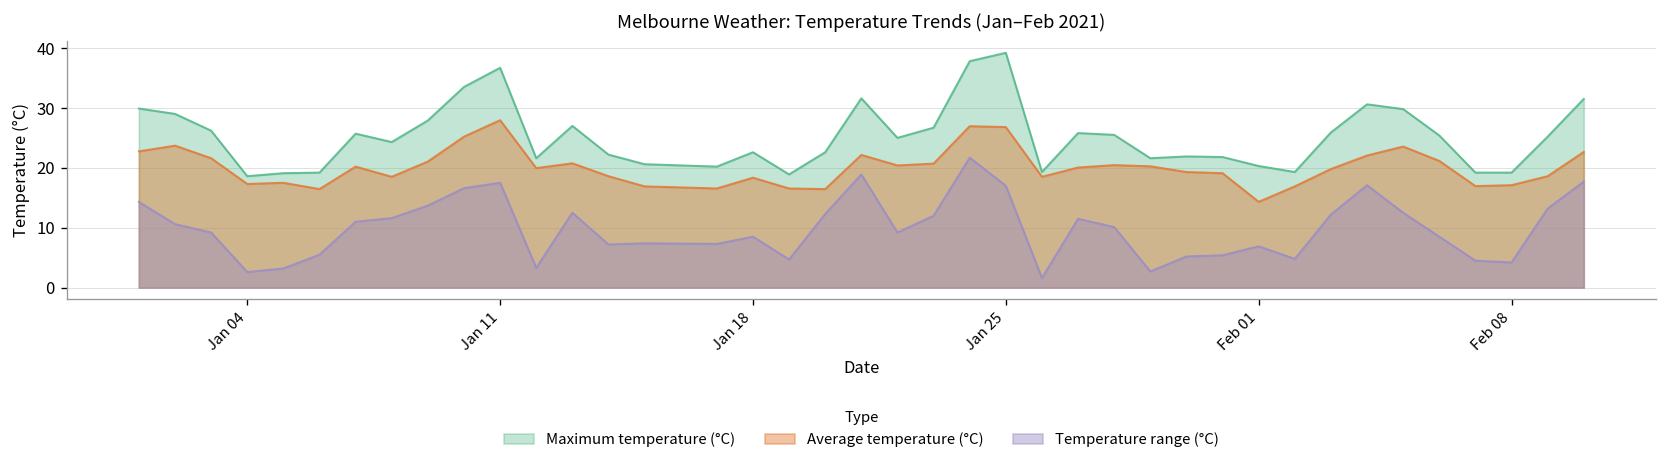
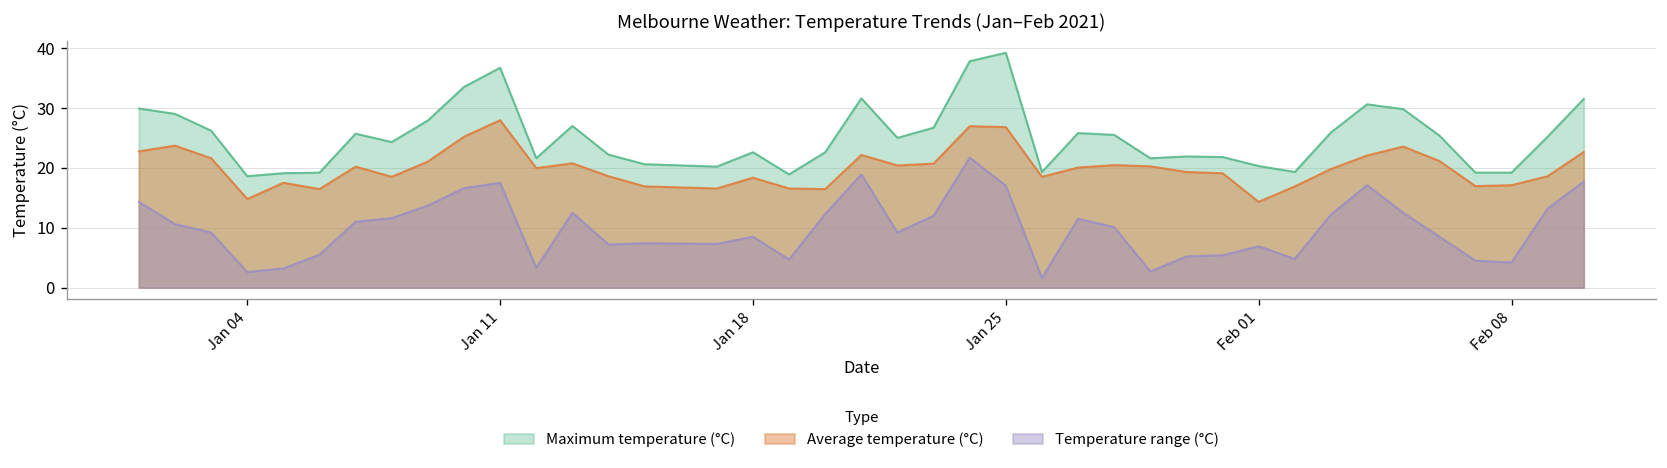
  {
    "Average temperature (°C)": {
-     "Jan 04": 17,
+     "Jan 04": 15,
      "Jan 11": 28,
      "Jan 18": 18,
      "Jan 25": 27,
      "Feb 01": 14,
      "Feb 08": 17
    }
  }
